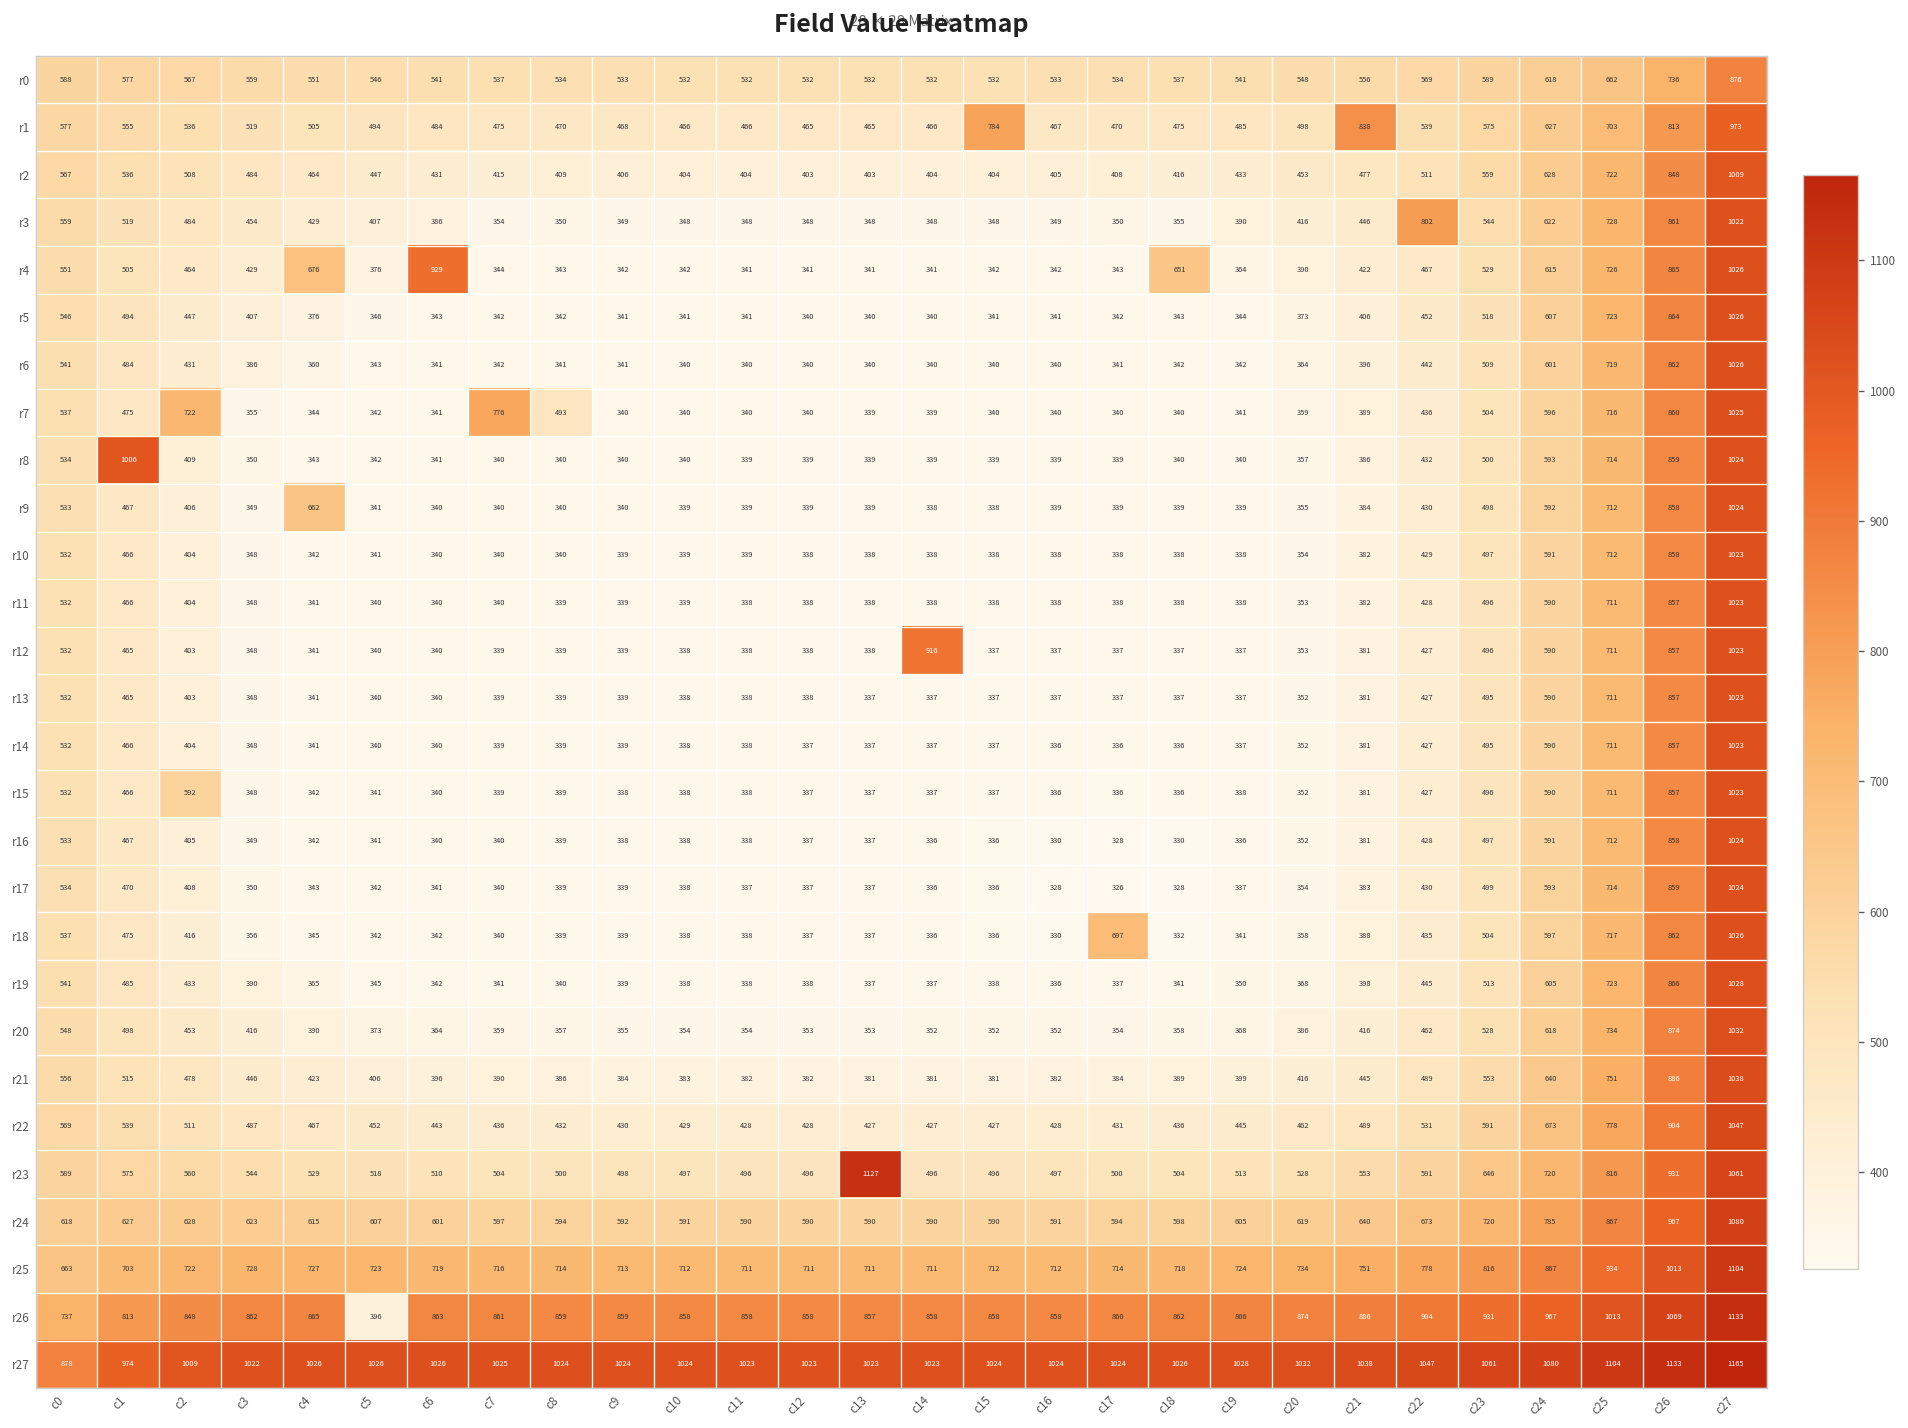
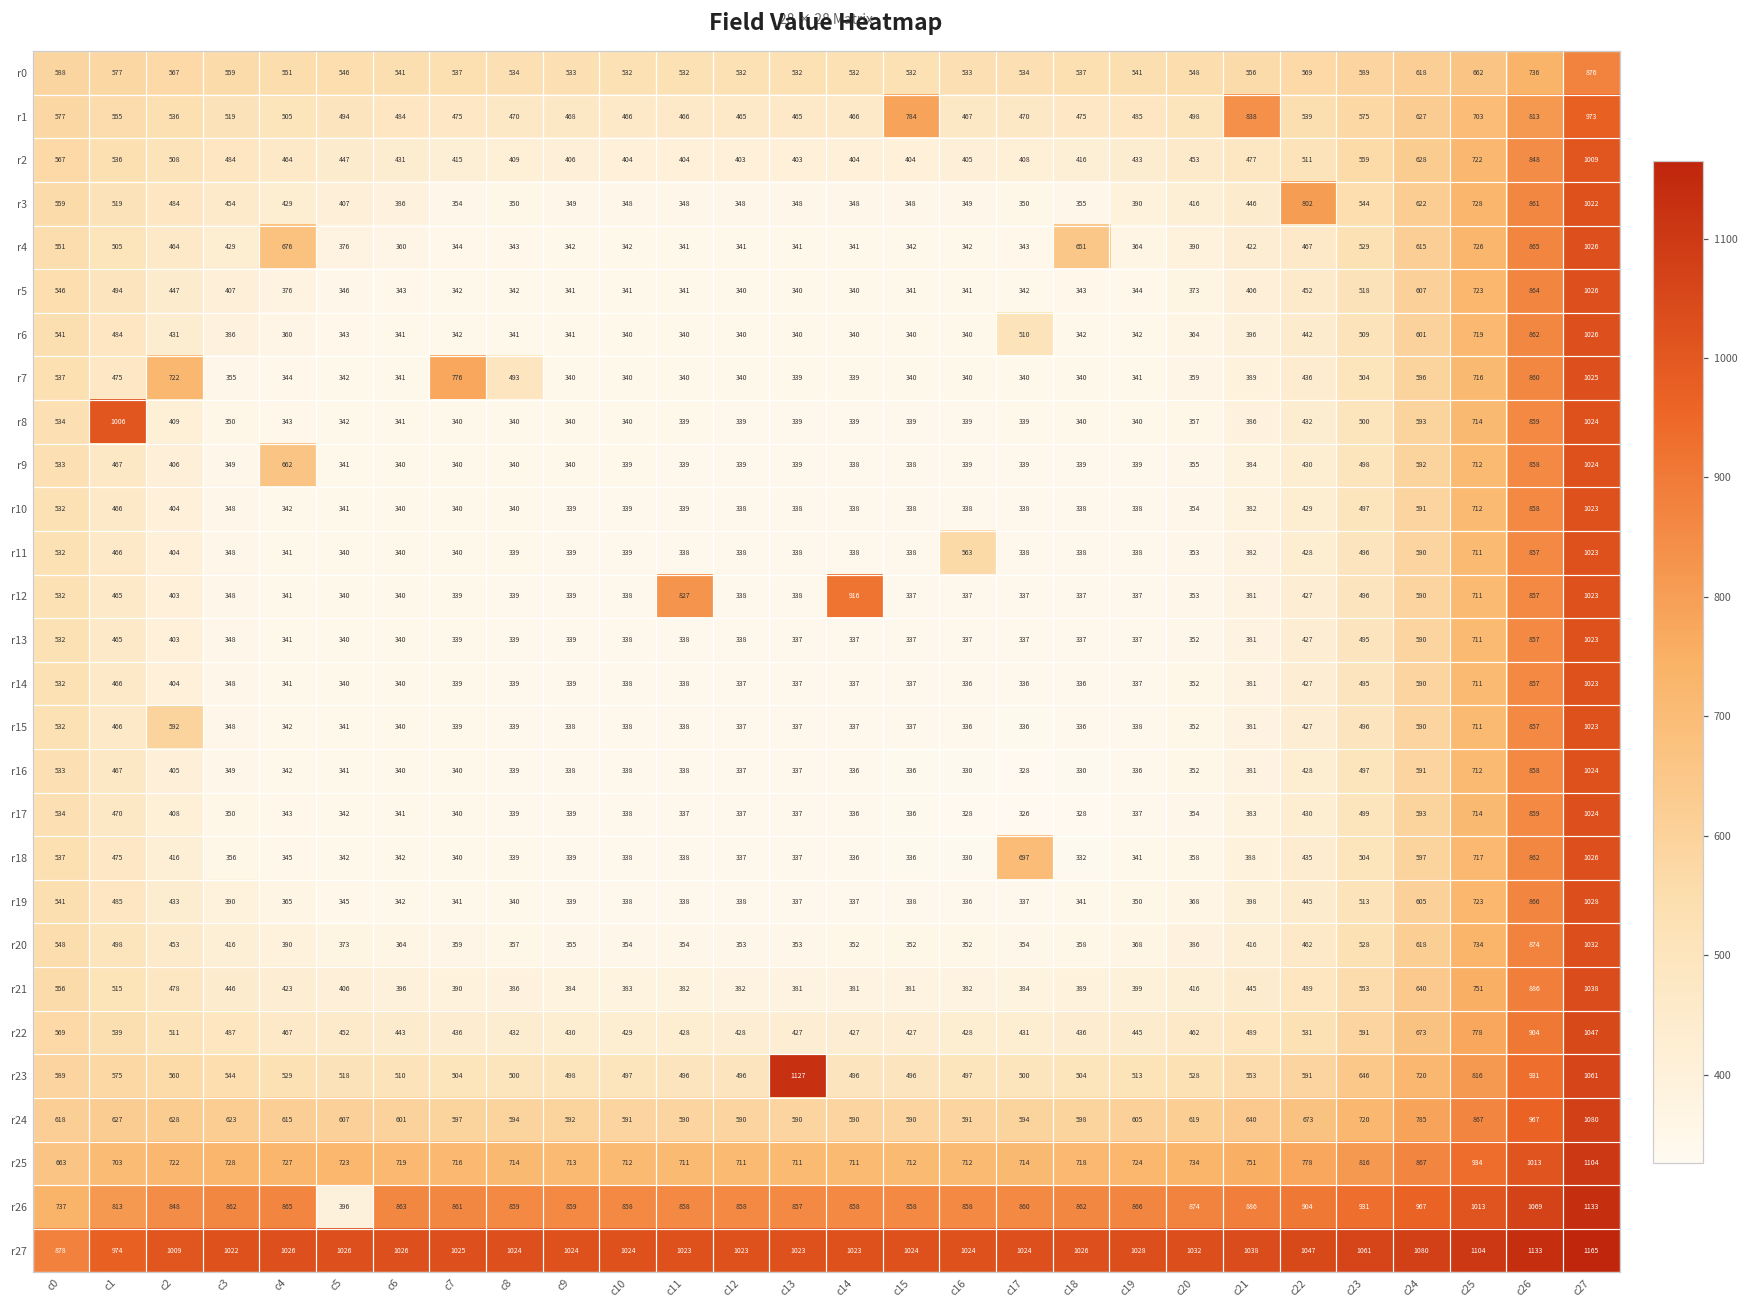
  {
    "r4": {
      "c0": 551,
      "c1": 505,
      "c2": 464,
      "c3": 429,
      "c4": 676,
      "c5": 376,
-     "c6": 929,
+     "c6": 360,
      "c7": 344,
      "c8": 343,
      "c9": 342,
      "c10": 342,
      "c11": 341,
      "c12": 341,
      "c13": 341,
      "c14": 341,
      "c15": 342,
      "c16": 342,
      "c17": 343,
      "c18": 651,
      "c19": 364,
      "c20": 390,
      "c21": 422,
      "c22": 467,
      "c23": 529,
      "c24": 615,
      "c25": 726,
      "c26": 865,
      "c27": 1026
    },
    "r6": {
      "c0": 541,
      "c1": 484,
      "c2": 431,
      "c3": 386,
      "c4": 360,
      "c5": 343,
      "c6": 341,
      "c7": 342,
      "c8": 341,
      "c9": 341,
      "c10": 340,
      "c11": 340,
      "c12": 340,
      "c13": 340,
      "c14": 340,
      "c15": 340,
      "c16": 340,
-     "c17": 341,
+     "c17": 510,
      "c18": 342,
      "c19": 342,
      "c20": 364,
      "c21": 396,
      "c22": 442,
      "c23": 509,
      "c24": 601,
      "c25": 719,
      "c26": 862,
      "c27": 1026
    },
    "r11": {
      "c0": 532,
      "c1": 466,
      "c2": 404,
      "c3": 348,
      "c4": 341,
      "c5": 340,
      "c6": 340,
      "c7": 340,
      "c8": 339,
      "c9": 339,
      "c10": 339,
      "c11": 338,
      "c12": 338,
      "c13": 338,
      "c14": 338,
      "c15": 338,
-     "c16": 338,
+     "c16": 563,
      "c17": 338,
      "c18": 338,
      "c19": 338,
      "c20": 353,
      "c21": 382,
      "c22": 428,
      "c23": 496,
      "c24": 590,
      "c25": 711,
      "c26": 857,
      "c27": 1023
    },
    "r12": {
      "c0": 532,
      "c1": 465,
      "c2": 403,
      "c3": 348,
      "c4": 341,
      "c5": 340,
      "c6": 340,
      "c7": 339,
      "c8": 339,
      "c9": 339,
      "c10": 338,
-     "c11": 338,
+     "c11": 827,
      "c12": 338,
      "c13": 338,
      "c14": 916,
      "c15": 337,
      "c16": 337,
      "c17": 337,
      "c18": 337,
      "c19": 337,
      "c20": 353,
      "c21": 381,
      "c22": 427,
      "c23": 496,
      "c24": 590,
      "c25": 711,
      "c26": 857,
      "c27": 1023
    }
  }
